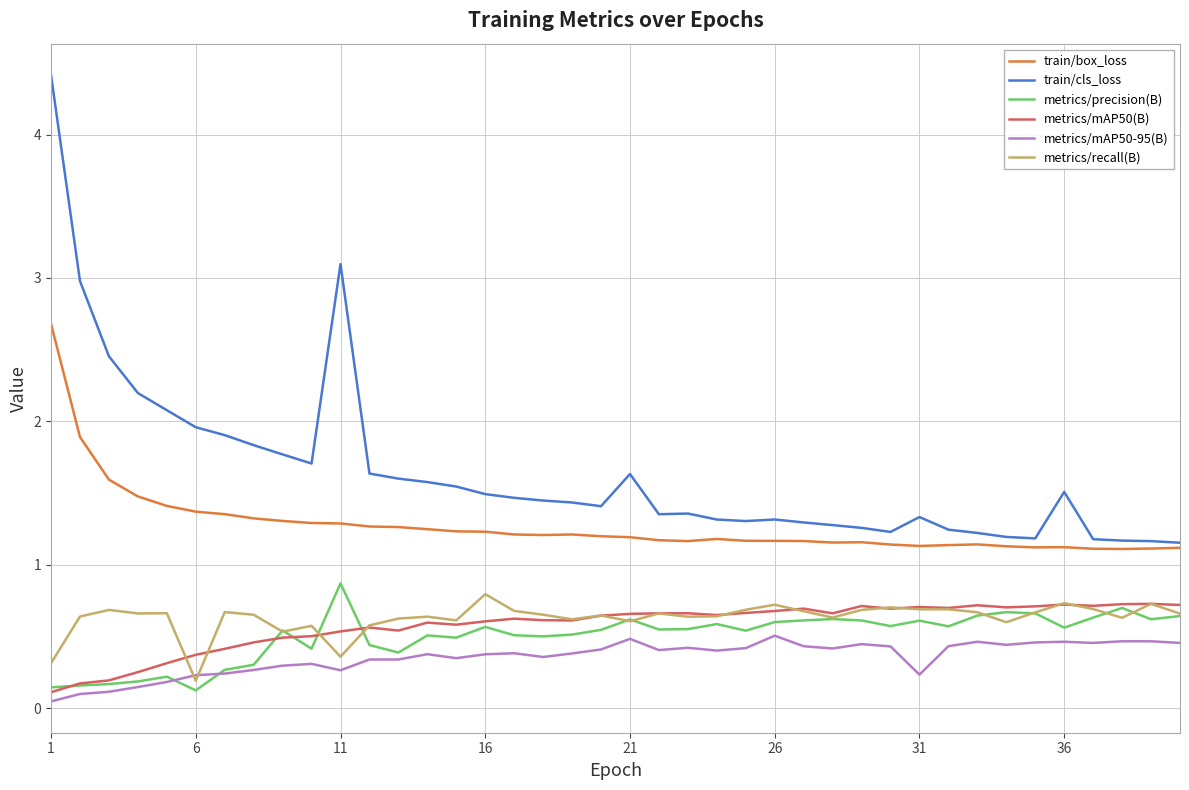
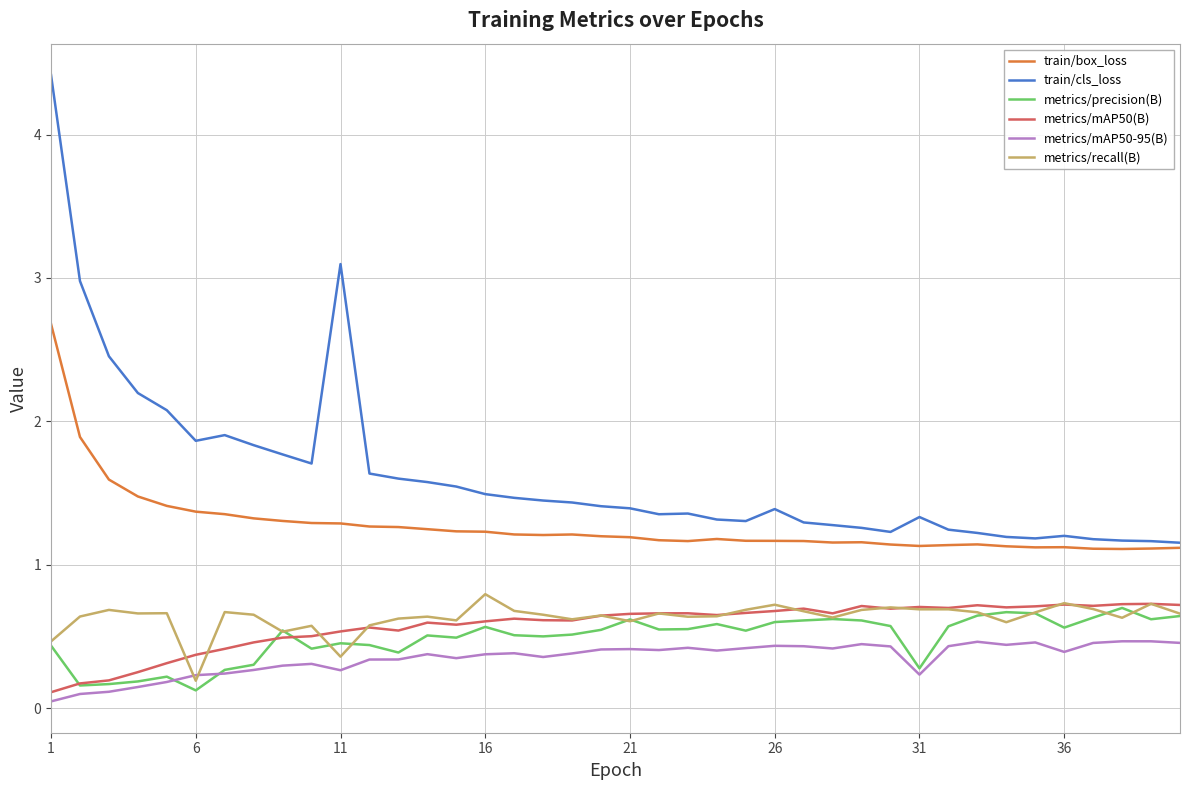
  {
    "train/cls_loss": {
      "1": 4.42,
-     "6": 1.96,
+     "6": 1.86,
      "11": 3.10,
      "16": 1.49,
-     "21": 1.63,
-     "26": 1.32,
+     "21": 1.39,
+     "26": 1.39,
      "31": 1.33,
-     "36": 1.51
+     "36": 1.20
    },
    "metrics/precision(B)": {
-     "1": 0.14,
+     "1": 0.44,
      "6": 0.12,
-     "11": 0.87,
+     "11": 0.45,
      "16": 0.57,
      "26": 0.60,
-     "31": 0.61,
+     "31": 0.28,
      "36": 0.56
    },
    "metrics/mAP50-95(B)": {
      "1": 0.05,
      "6": 0.23,
      "11": 0.26,
      "16": 0.38,
-     "21": 0.48,
-     "26": 0.50,
+     "21": 0.41,
+     "26": 0.43,
      "31": 0.23,
-     "36": 0.46
+     "36": 0.39
    },
    "metrics/recall(B)": {
-     "1": 0.31,
+     "1": 0.46,
      "6": 0.19,
      "11": 0.36,
      "16": 0.79,
      "26": 0.72
    }
  }
